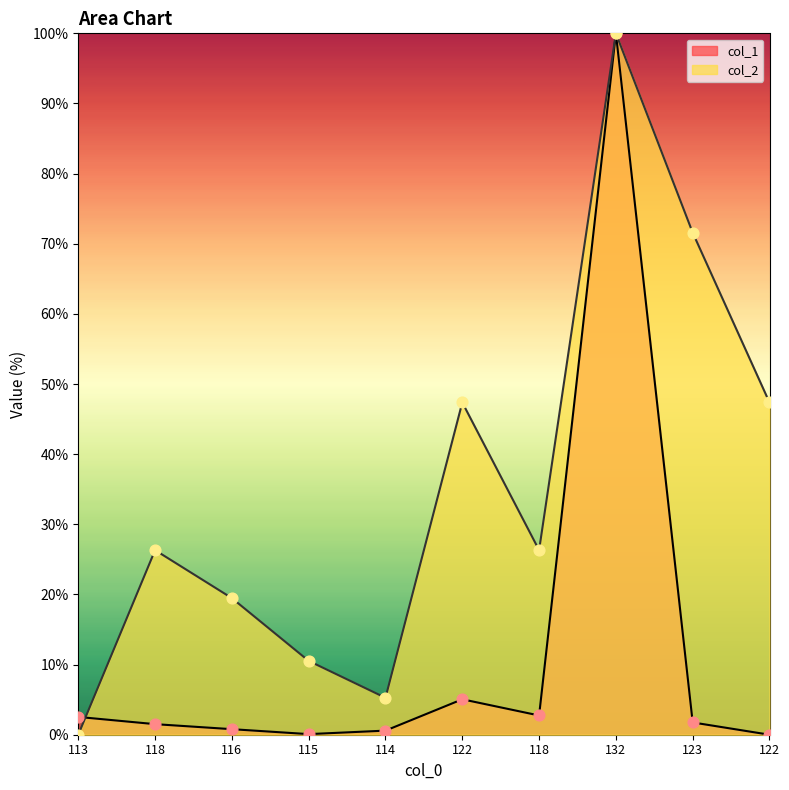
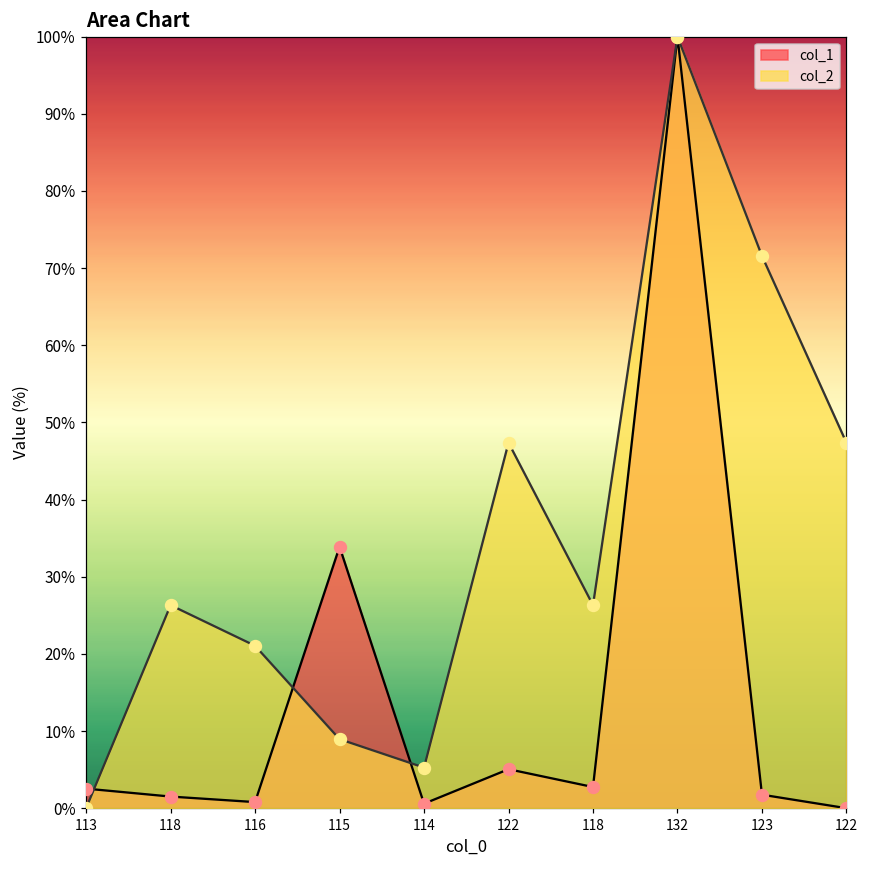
  {
    "col_1": {
      "113": "3%",
      "116": "1%",
-     "115": "0%",
+     "115": "34%",
      "114": "1%",
      "123": "2%"
    },
    "col_2": {
      "113": "0%",
-     "116": "19%",
-     "115": "11%",
+     "116": "21%",
+     "115": "9%",
      "114": "5%",
      "123": "72%"
    }
  }
